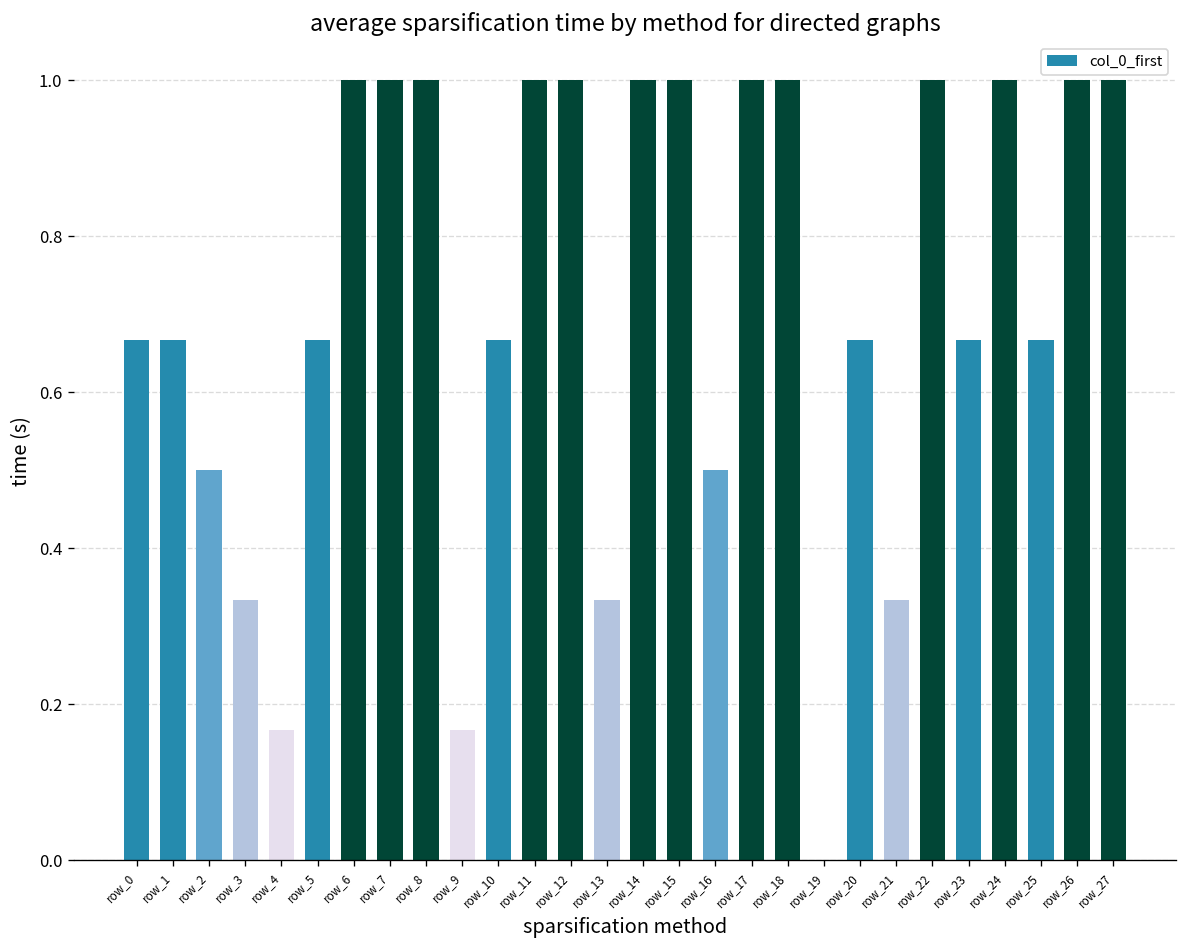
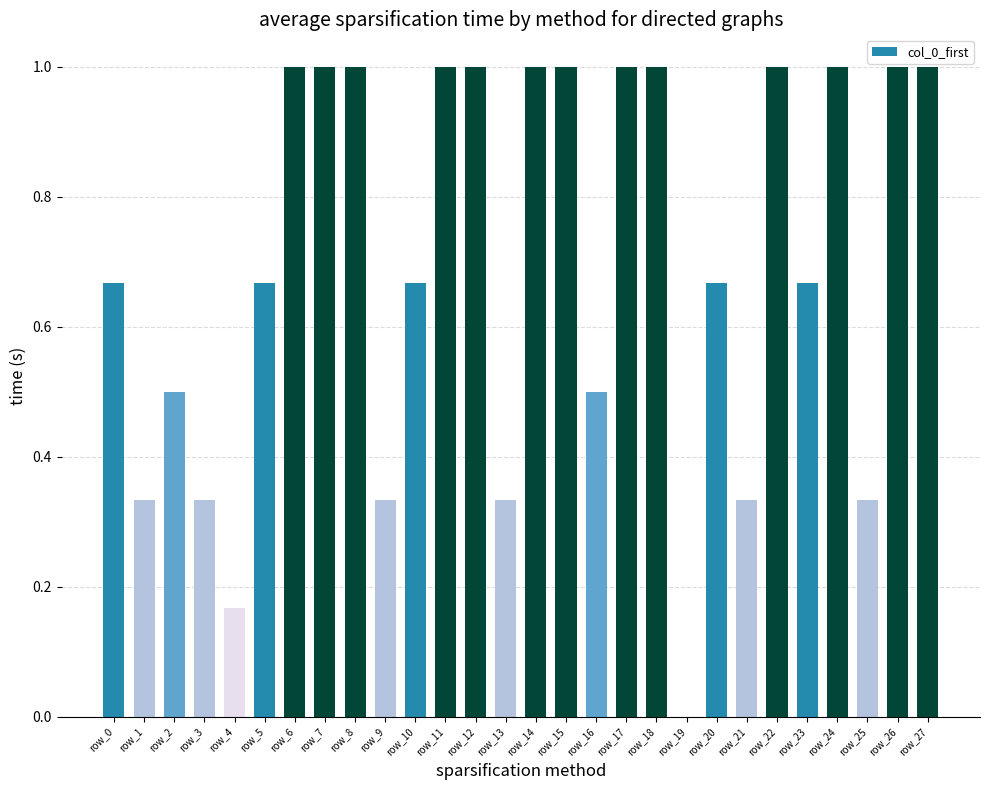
  {
    "row_0": 0.67,
-   "row_1": 0.67,
+   "row_1": 0.33,
    "row_2": 0.50,
    "row_3": 0.33,
    "row_4": 0.17,
    "row_5": 0.67,
    "row_6": 1.00,
    "row_7": 1.00,
    "row_8": 1.00,
-   "row_9": 0.17,
+   "row_9": 0.33,
    "row_10": 0.67,
    "row_11": 1.00,
    "row_12": 1.00,
    "row_13": 0.33,
    "row_14": 1.00,
    "row_15": 1.00,
    "row_16": 0.50,
    "row_17": 1.00,
    "row_18": 1.00,
    "row_19": 0.00,
    "row_20": 0.67,
    "row_21": 0.33,
    "row_22": 1.00,
    "row_23": 0.67,
    "row_24": 1.00,
-   "row_25": 0.67,
+   "row_25": 0.33,
    "row_26": 1.00,
    "row_27": 1.00
  }
